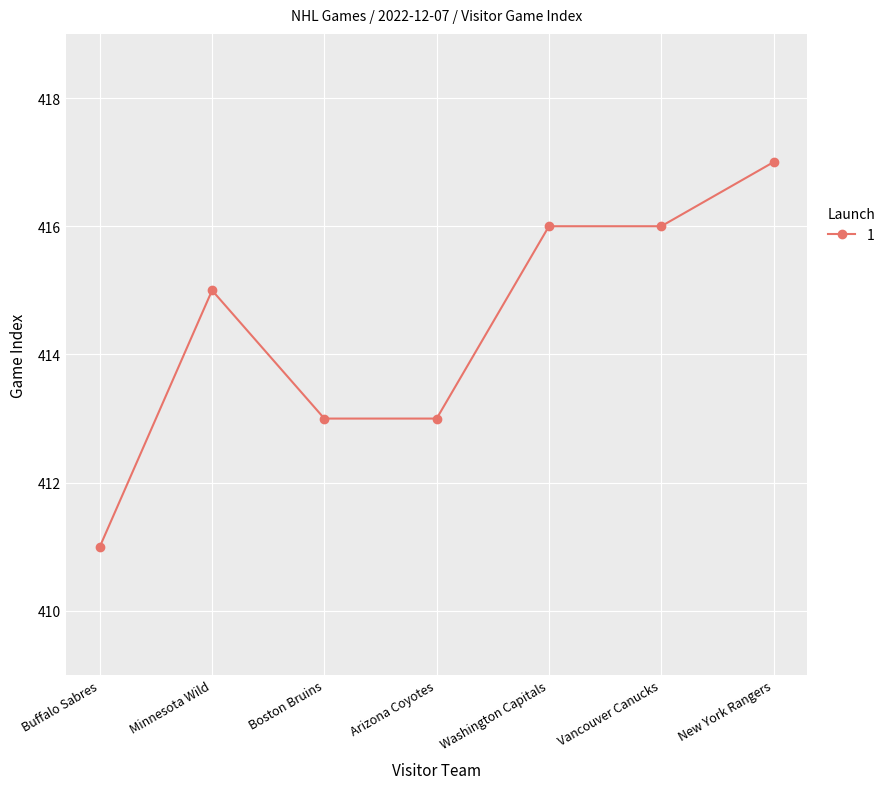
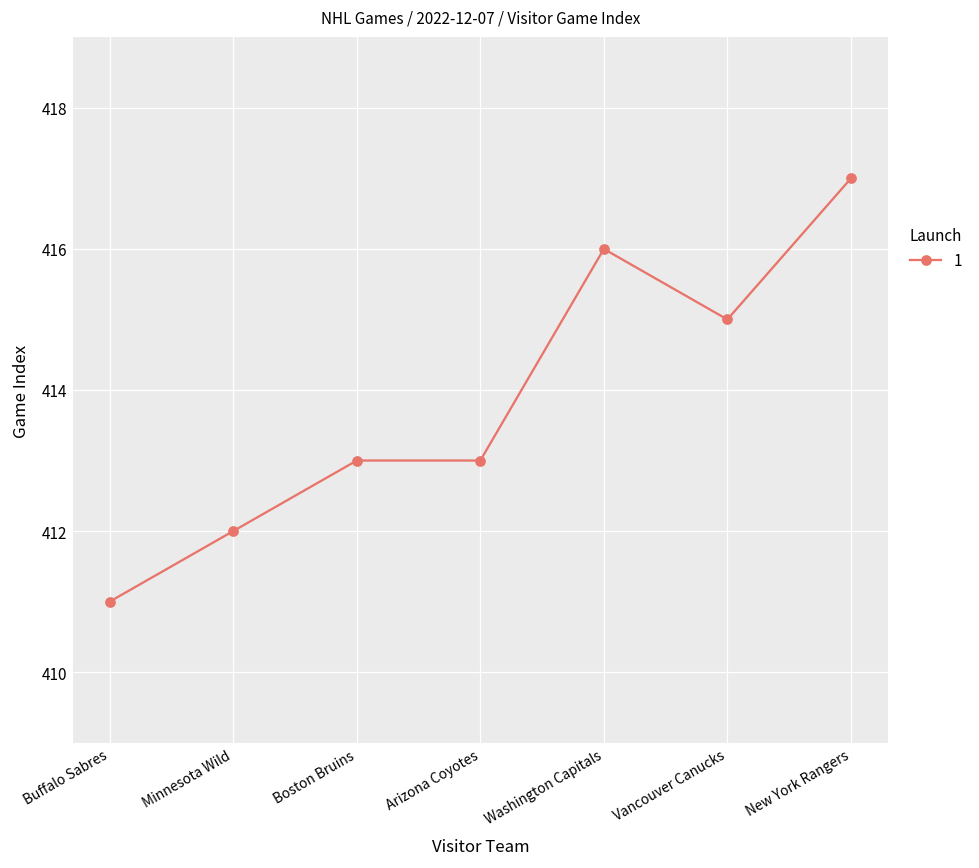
  {
    "Buffalo Sabres": 411,
-   "Minnesota Wild": 415,
+   "Minnesota Wild": 412,
    "Boston Bruins": 413,
    "Arizona Coyotes": 413,
    "Washington Capitals": 416,
-   "Vancouver Canucks": 416,
+   "Vancouver Canucks": 415,
    "New York Rangers": 417
  }
